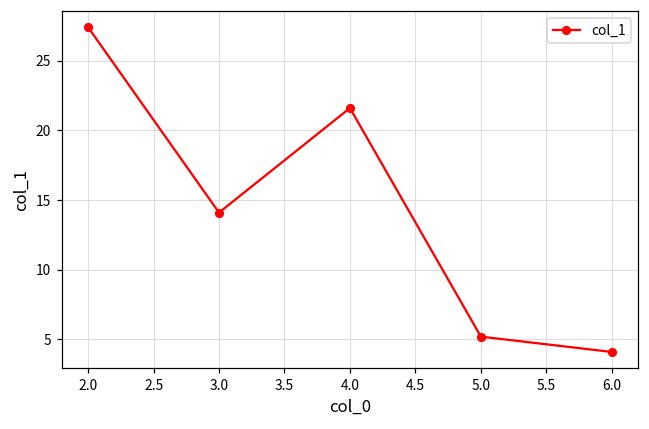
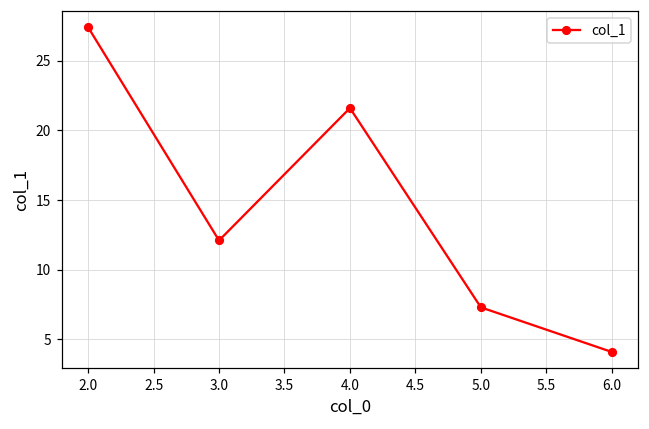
  {
    "2.0": 27.4,
-   "3.0": 14.1,
+   "3.0": 12.1,
    "4.0": 21.6,
-   "5.0": 5.2,
+   "5.0": 7.3,
    "6.0": 4.1
  }
